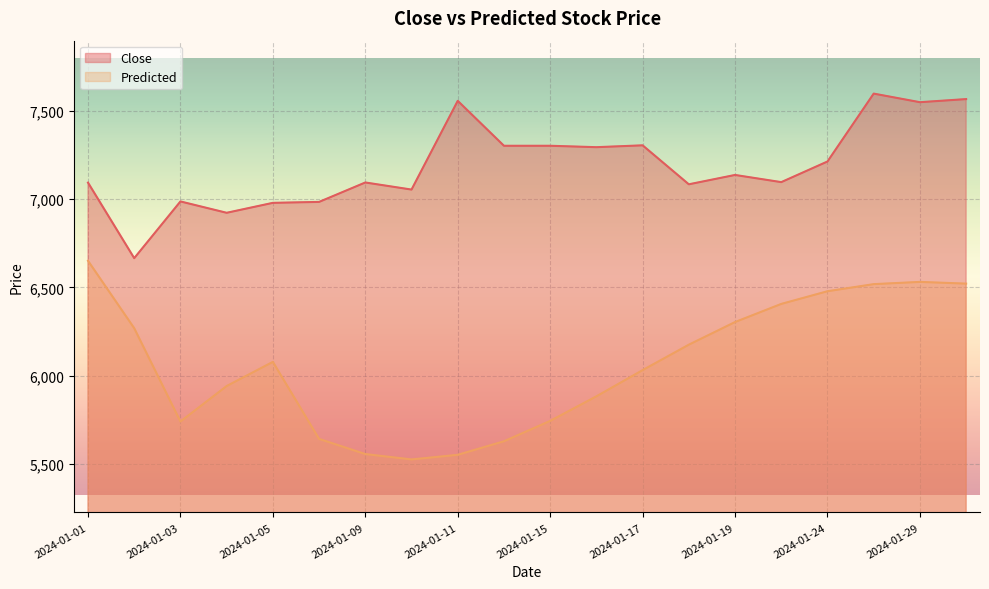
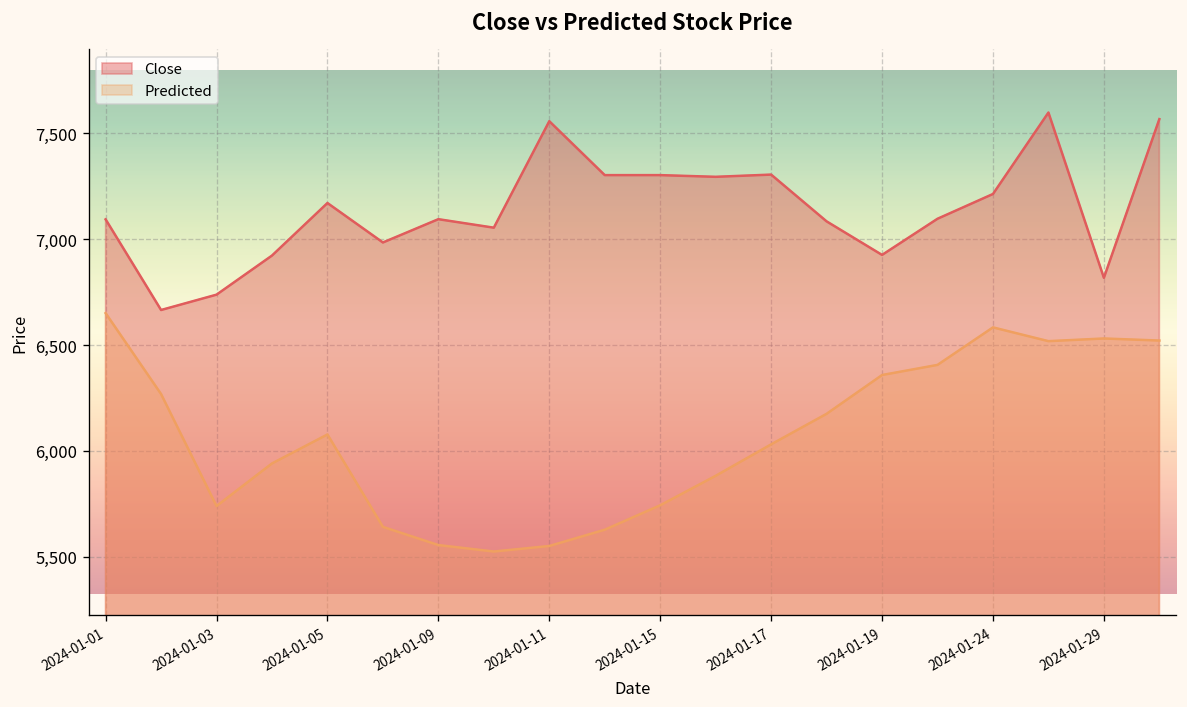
  {
    "Close": {
      "2024-01-01": "7,090",
-     "2024-01-03": "6,990",
-     "2024-01-05": "6,980",
+     "2024-01-03": "6,740",
+     "2024-01-05": "7,170",
      "2024-01-09": "7,090",
      "2024-01-11": "7,560",
      "2024-01-15": "7,300",
      "2024-01-17": "7,300",
-     "2024-01-19": "7,140",
+     "2024-01-19": "6,930",
      "2024-01-24": "7,210",
-     "2024-01-29": "7,550"
+     "2024-01-29": "6,820"
    },
    "Predicted": {
      "2024-01-01": "6,650",
      "2024-01-03": "5,740",
      "2024-01-05": "6,080",
      "2024-01-09": "5,560",
      "2024-01-11": "5,550",
      "2024-01-15": "5,740",
      "2024-01-17": "6,030",
-     "2024-01-19": "6,300",
-     "2024-01-24": "6,480",
+     "2024-01-19": "6,360",
+     "2024-01-24": "6,580",
      "2024-01-29": "6,530"
    }
  }
